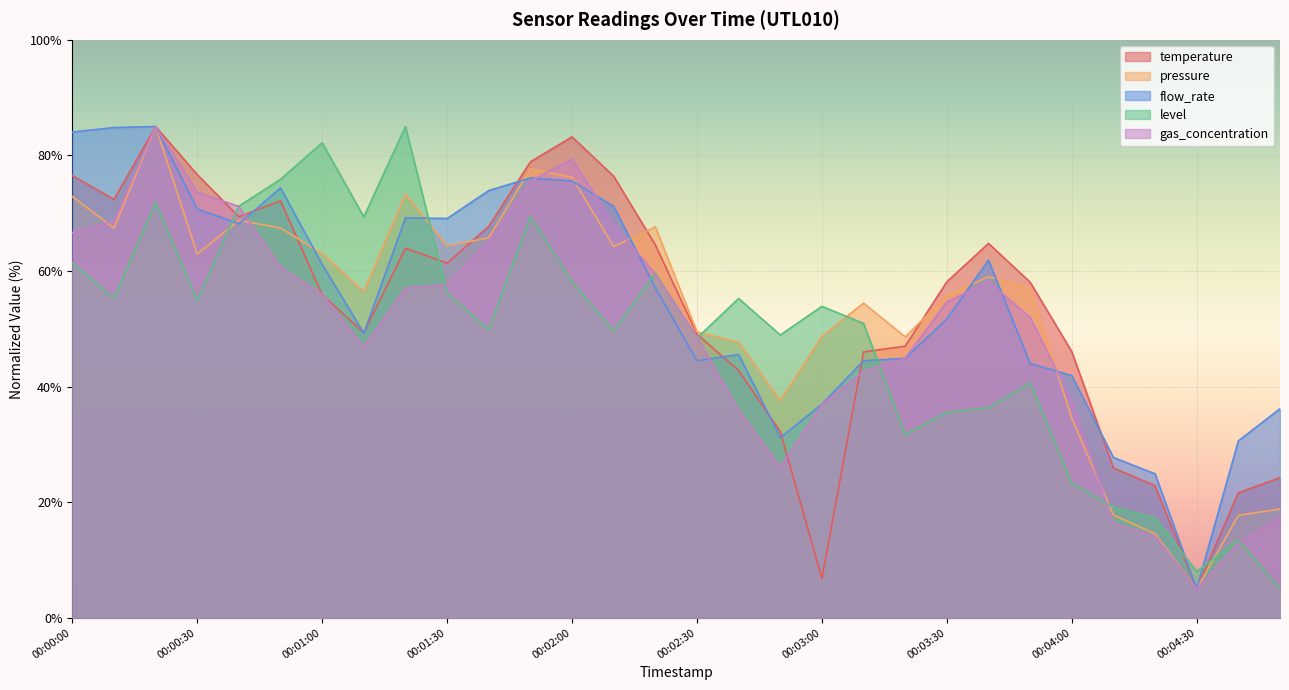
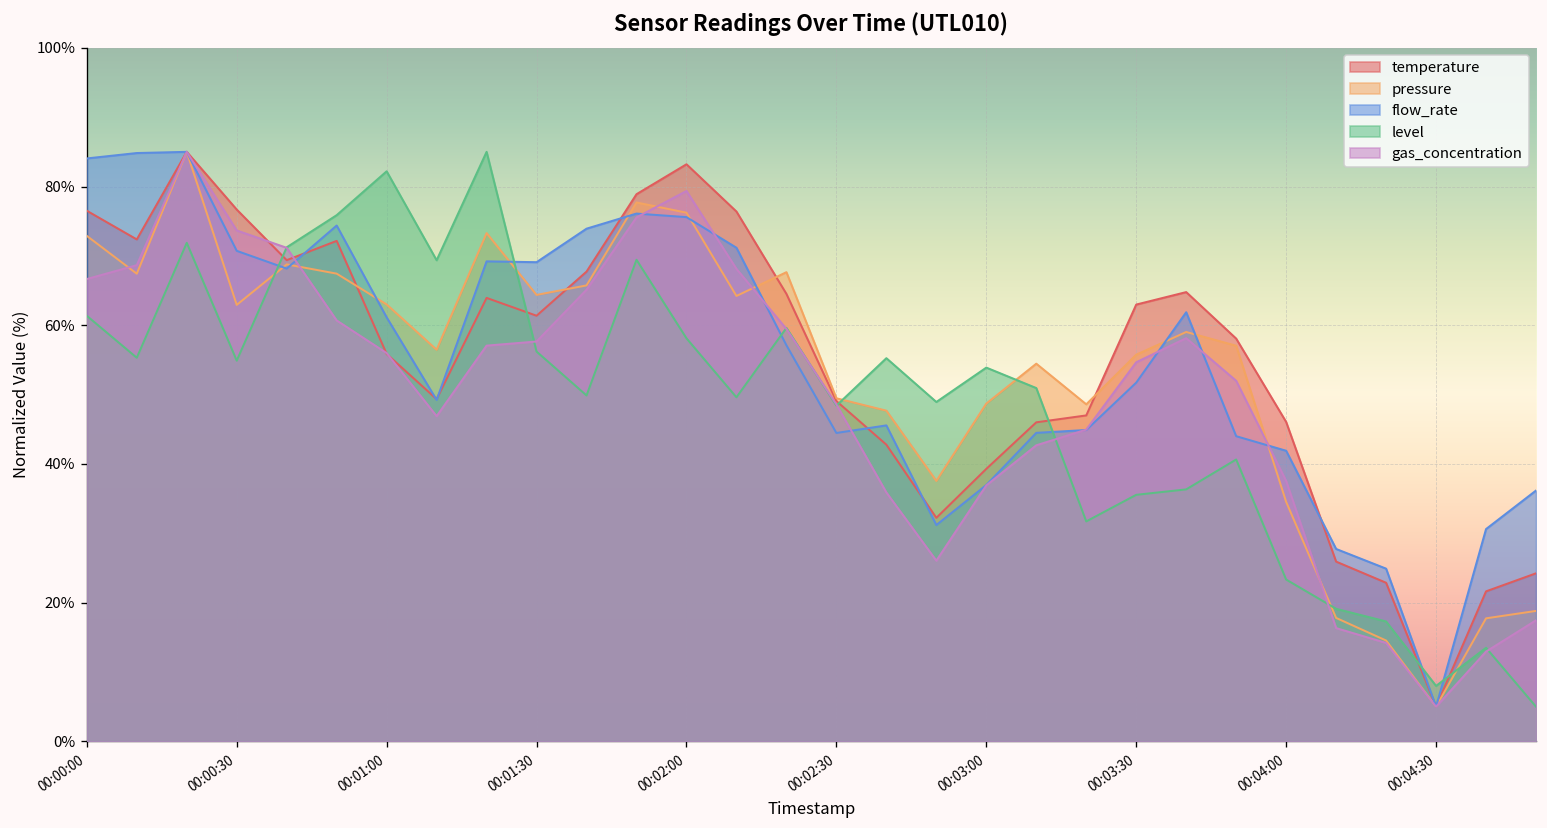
  {
    "temperature": {
      "00:00:00": "77%",
      "00:00:30": "77%",
      "00:01:30": "61%",
      "00:02:00": "83%",
-     "00:03:00": "7%",
-     "00:03:30": "58%",
+     "00:03:00": "39%",
+     "00:03:30": "63%",
      "00:04:00": "46%"
    },
    "pressure": {
      "00:00:00": "73%",
      "00:00:30": "63%",
      "00:01:00": "63%",
      "00:01:30": "64%",
      "00:02:00": "76%",
      "00:03:00": "49%",
      "00:03:30": "56%",
      "00:04:00": "35%"
    },
    "flow_rate": {
      "00:00:00": "84%",
      "00:00:30": "71%",
      "00:01:00": "61%",
      "00:01:30": "69%",
      "00:02:00": "76%",
      "00:02:30": "44%",
      "00:03:30": "52%",
      "00:04:00": "42%"
    },
    "level": {
      "00:00:00": "61%",
      "00:00:30": "55%",
      "00:01:00": "82%",
      "00:01:30": "56%",
      "00:02:00": "58%",
      "00:03:00": "54%",
      "00:03:30": "36%",
      "00:04:00": "23%",
      "00:04:30": "8%"
    },
    "gas_concentration": {
      "00:00:00": "67%",
      "00:00:30": "74%",
      "00:01:30": "58%",
      "00:02:00": "79%",
      "00:03:30": "55%",
      "00:04:00": "38%"
    }
  }
